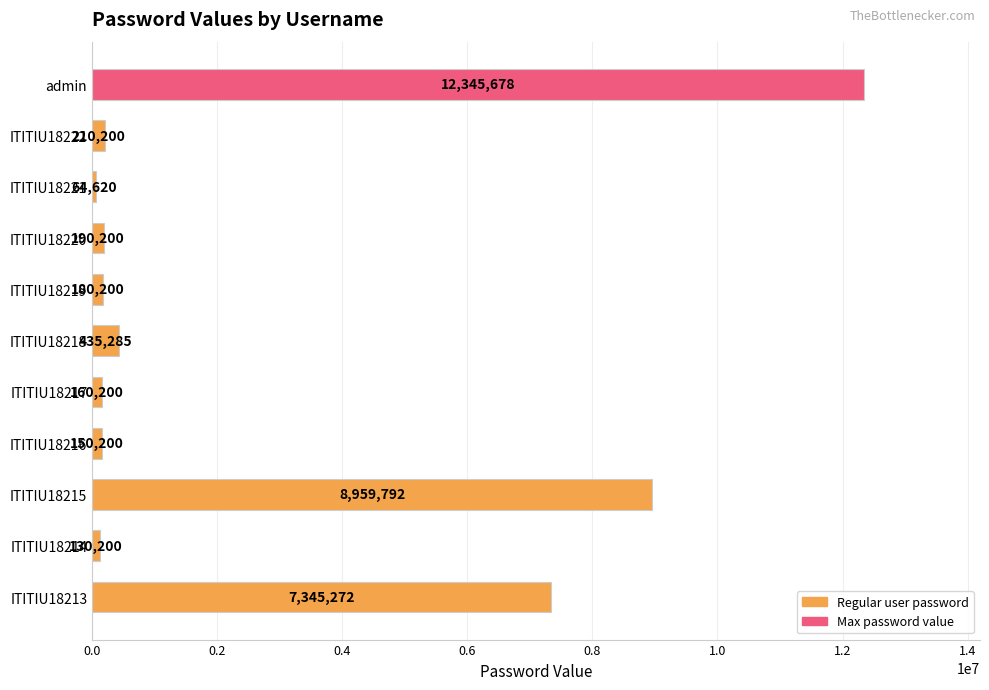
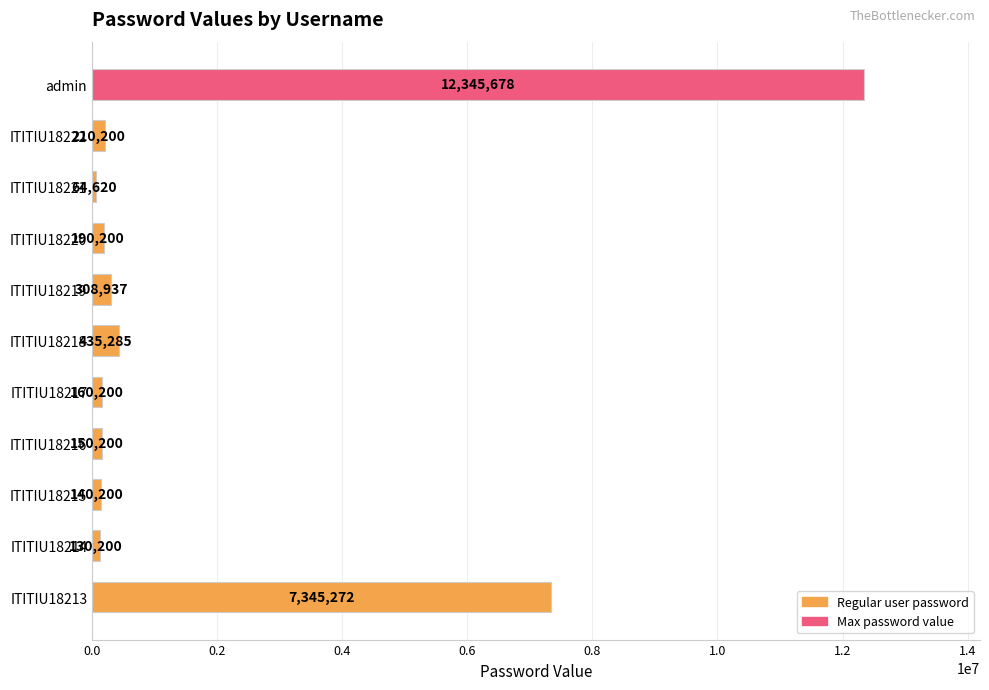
  {
    "admin": "12,345,678",
    "ITITIU18222": "210,200",
    "ITITIU18221": "64,620",
    "ITITIU18220": "190,200",
-   "ITITIU18219": "180,200",
+   "ITITIU18219": "308,937",
    "ITITIU18218": "435,285",
    "ITITIU18217": "160,200",
    "ITITIU18216": "150,200",
-   "ITITIU18215": "8,959,792",
+   "ITITIU18215": "140,200",
    "ITITIU18214": "130,200",
    "ITITIU18213": "7,345,272"
  }
